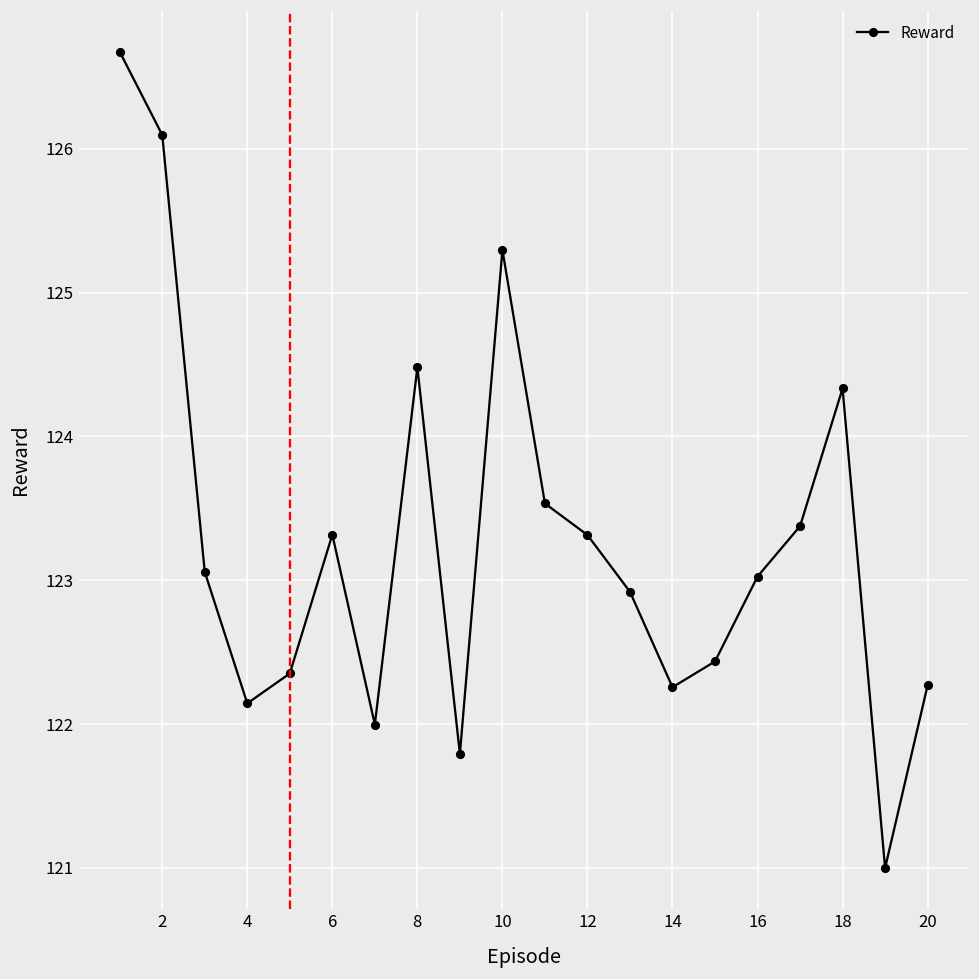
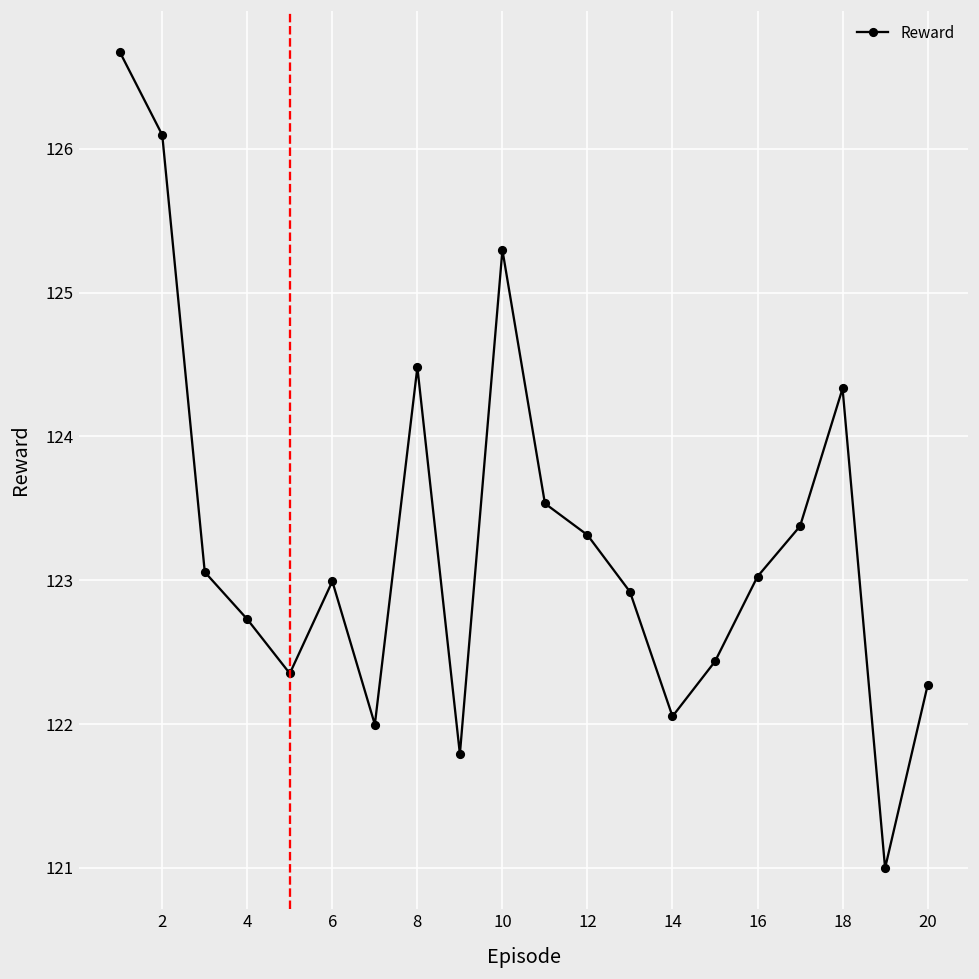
  {
    "2": 126.09,
-   "4": 122.14,
-   "6": 123.32,
+   "4": 122.73,
+   "6": 122.99,
    "8": 124.48,
    "10": 125.30,
    "12": 123.31,
-   "14": 122.26,
+   "14": 122.05,
    "16": 123.03,
    "18": 124.33,
    "20": 122.27
  }
